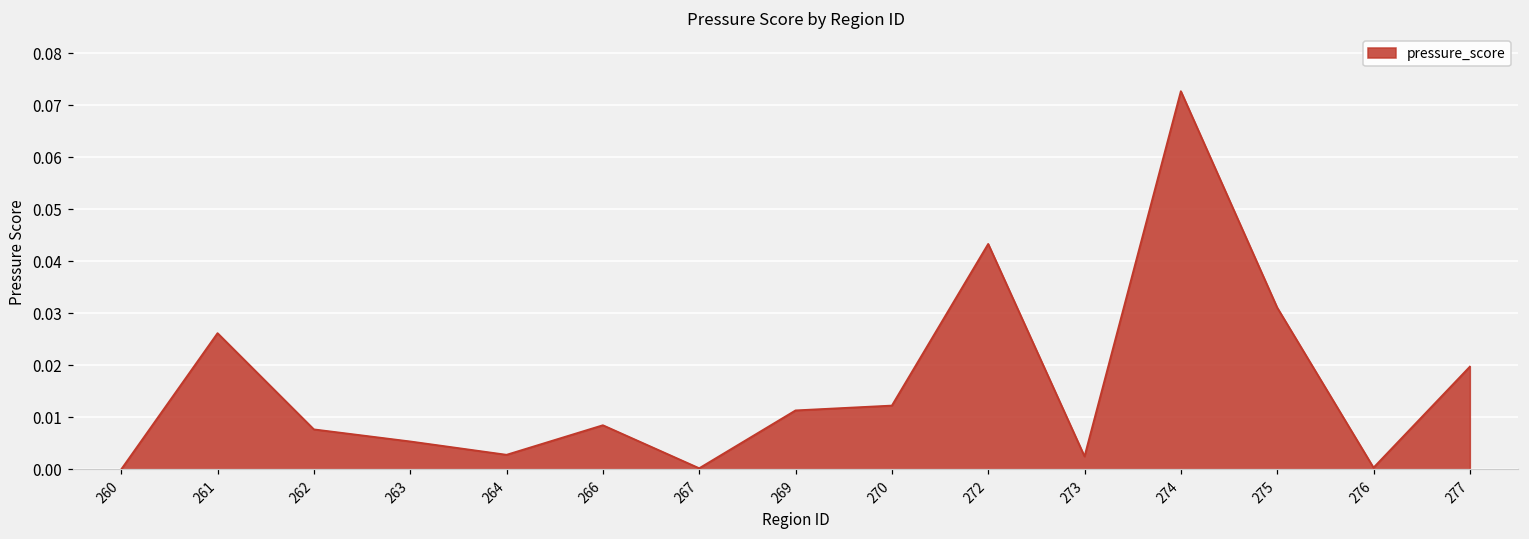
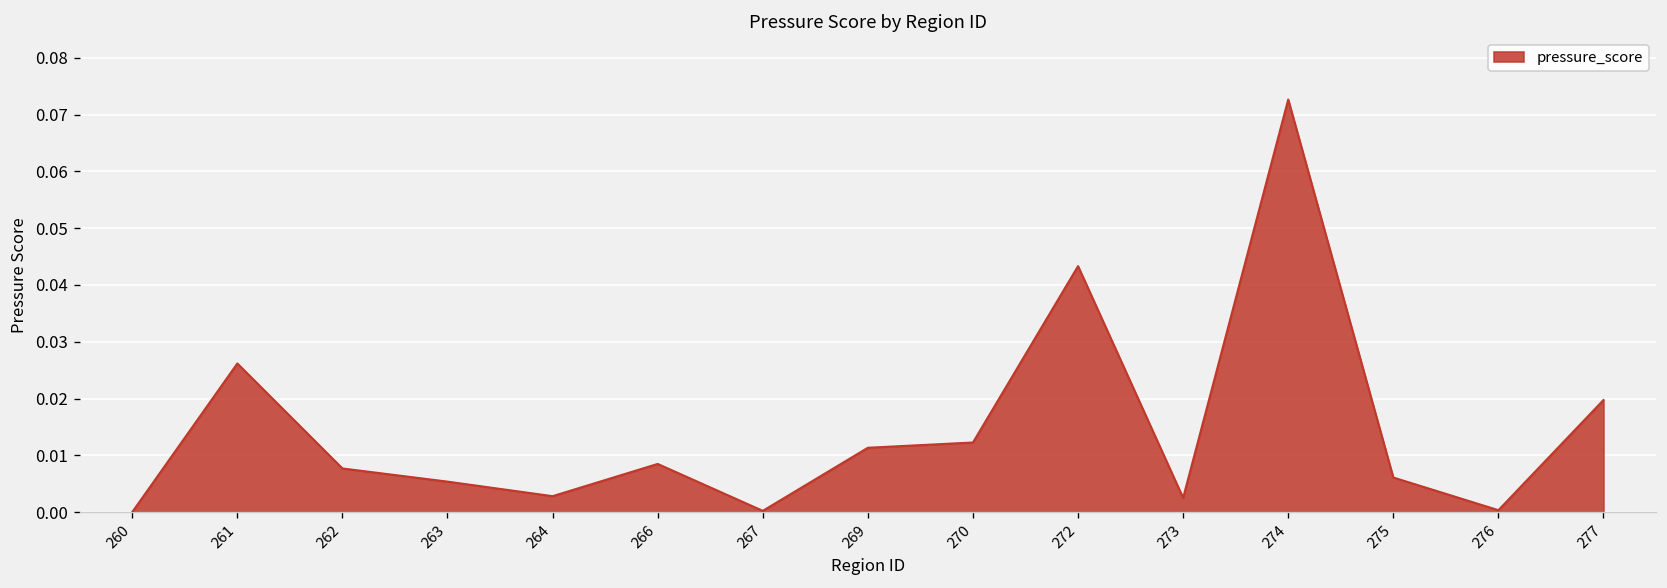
  {
    "260": 0.000,
    "261": 0.026,
    "262": 0.008,
    "263": 0.005,
    "264": 0.003,
    "266": 0.008,
    "267": 0.000,
    "269": 0.011,
    "270": 0.012,
    "272": 0.043,
    "273": 0.002,
    "274": 0.073,
-   "275": 0.031,
+   "275": 0.006,
    "276": 0.000,
    "277": 0.020
  }
